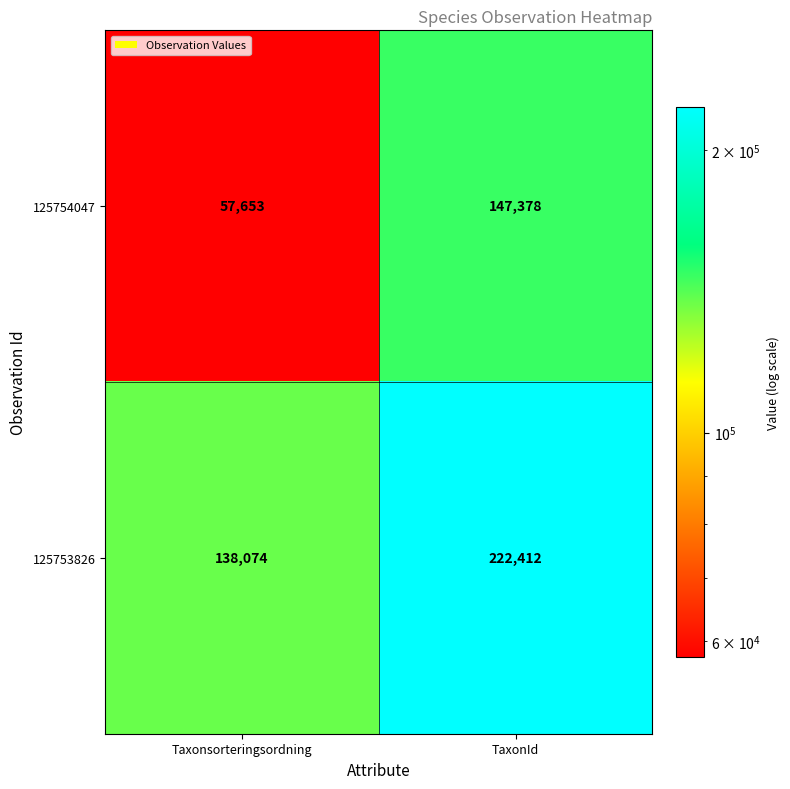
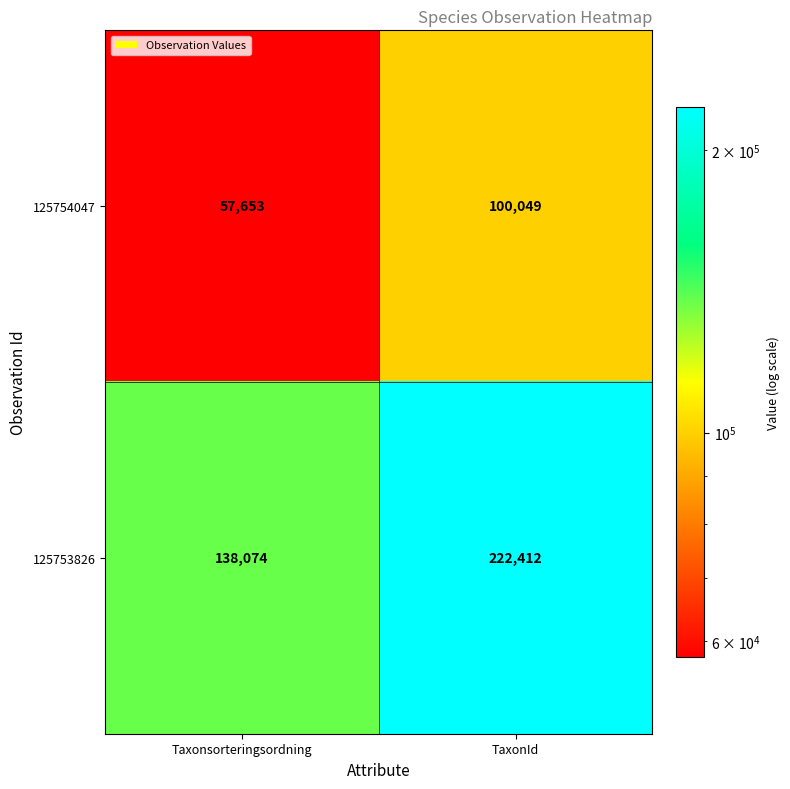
  {
    "125754047": {
      "Taxonsorteringsordning": "57,653",
-     "TaxonId": "147,378"
+     "TaxonId": "100,049"
    },
    "125753826": {
      "Taxonsorteringsordning": "138,074",
      "TaxonId": "222,412"
    }
  }
